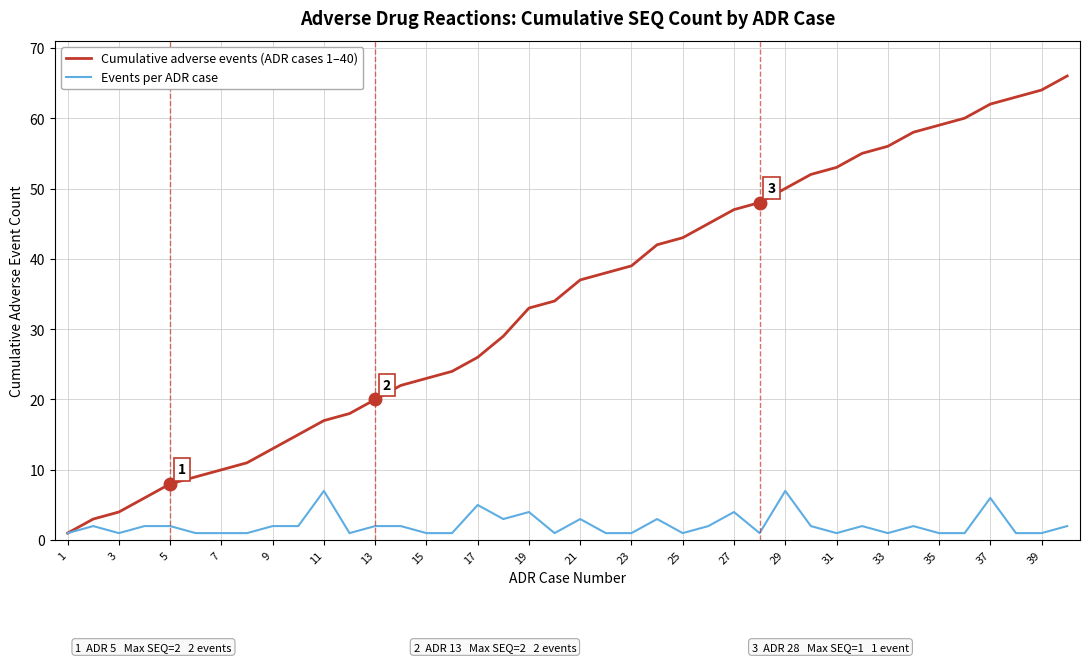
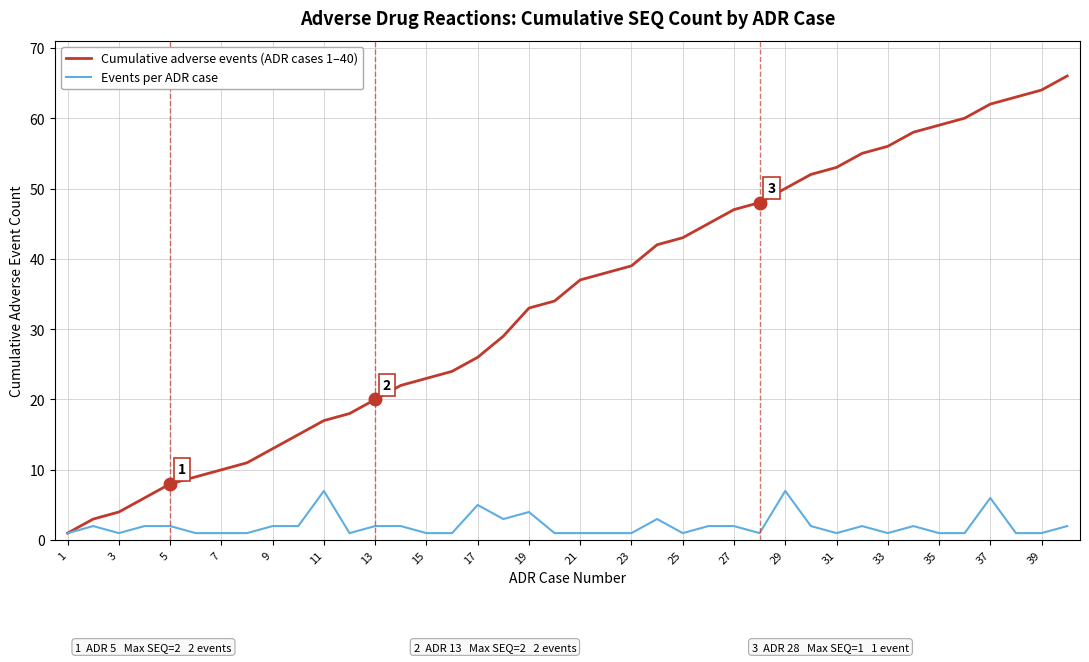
  {
    "Events per ADR case": {
      "3": 1,
      "5": 2,
      "7": 1,
      "9": 2,
      "11": 7,
      "13": 2,
      "15": 1,
      "17": 5,
      "19": 4,
-     "21": 3,
+     "21": 1,
      "23": 1,
      "25": 1,
-     "27": 4,
+     "27": 2,
      "29": 7,
      "31": 1,
      "33": 1,
      "35": 1,
      "37": 6,
      "39": 1
    }
  }
